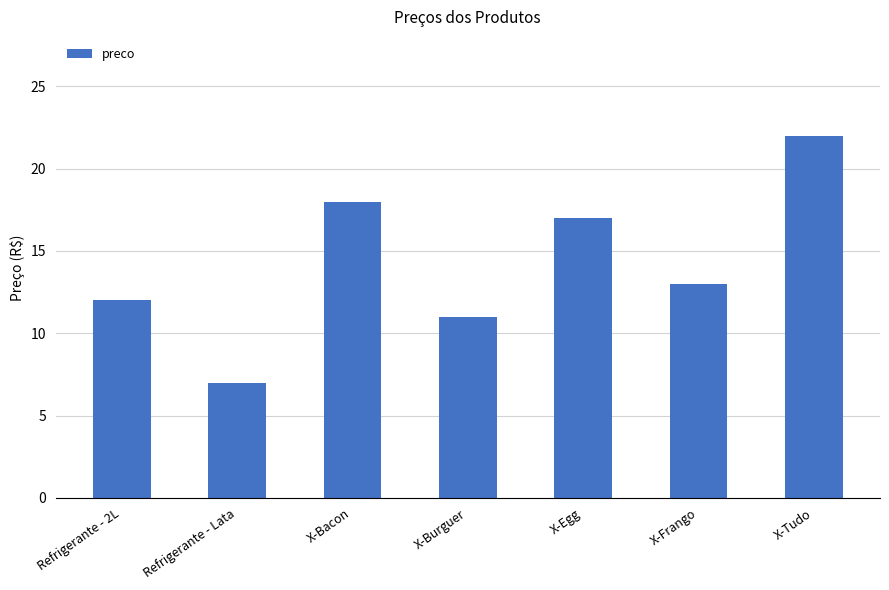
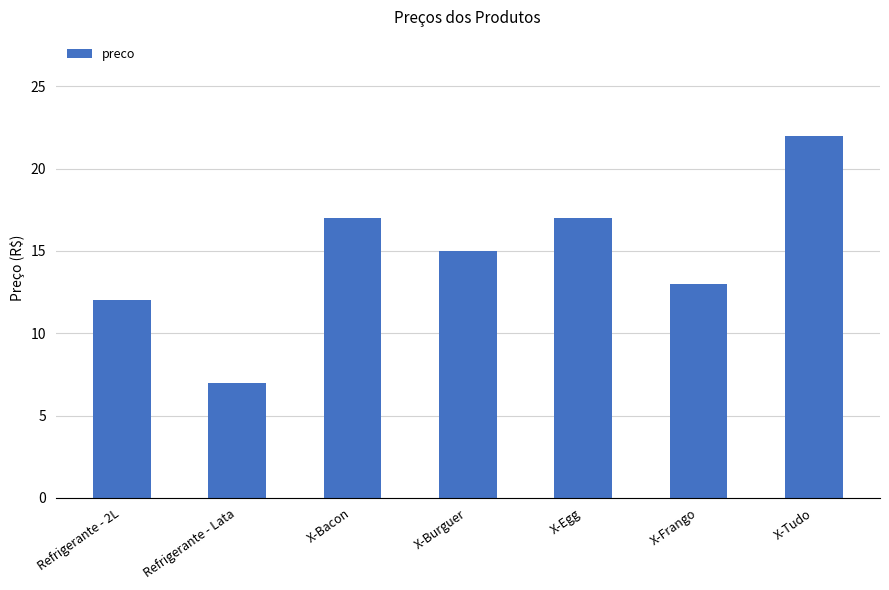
  {
    "Refrigerante - 2L": 12,
    "Refrigerante - Lata": 7,
-   "X-Bacon": 18,
-   "X-Burguer": 11,
+   "X-Bacon": 17,
+   "X-Burguer": 15,
    "X-Egg": 17,
    "X-Frango": 13,
    "X-Tudo": 22
  }
